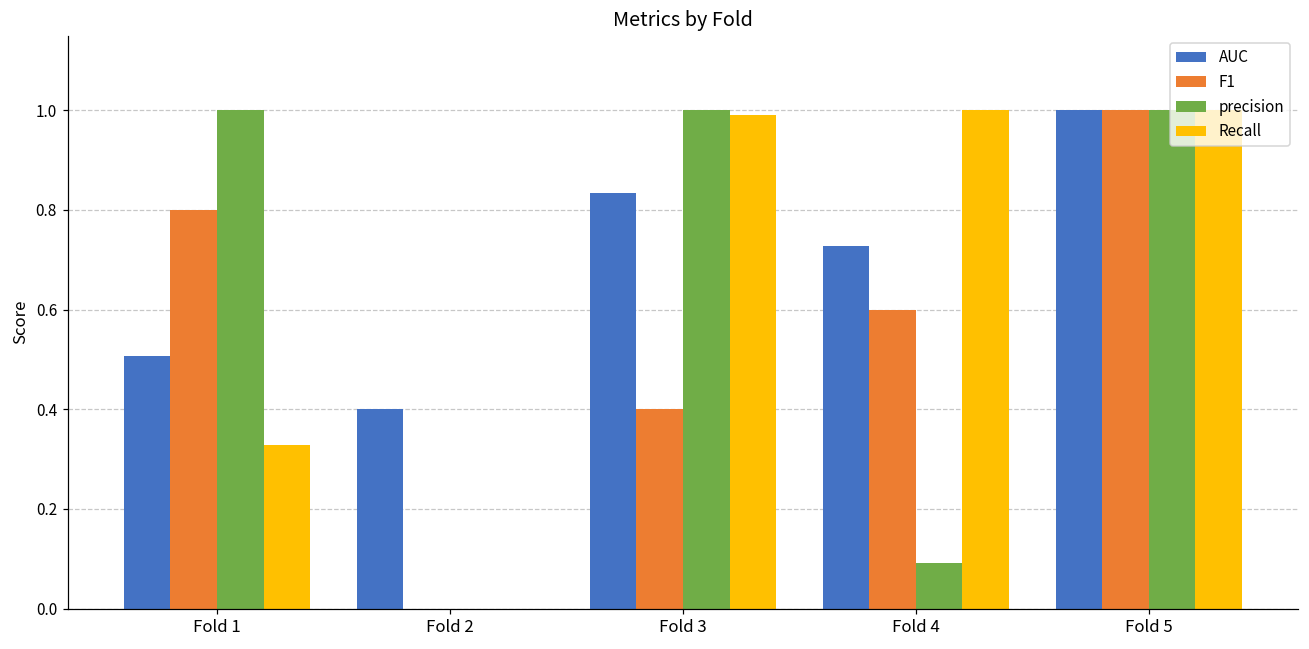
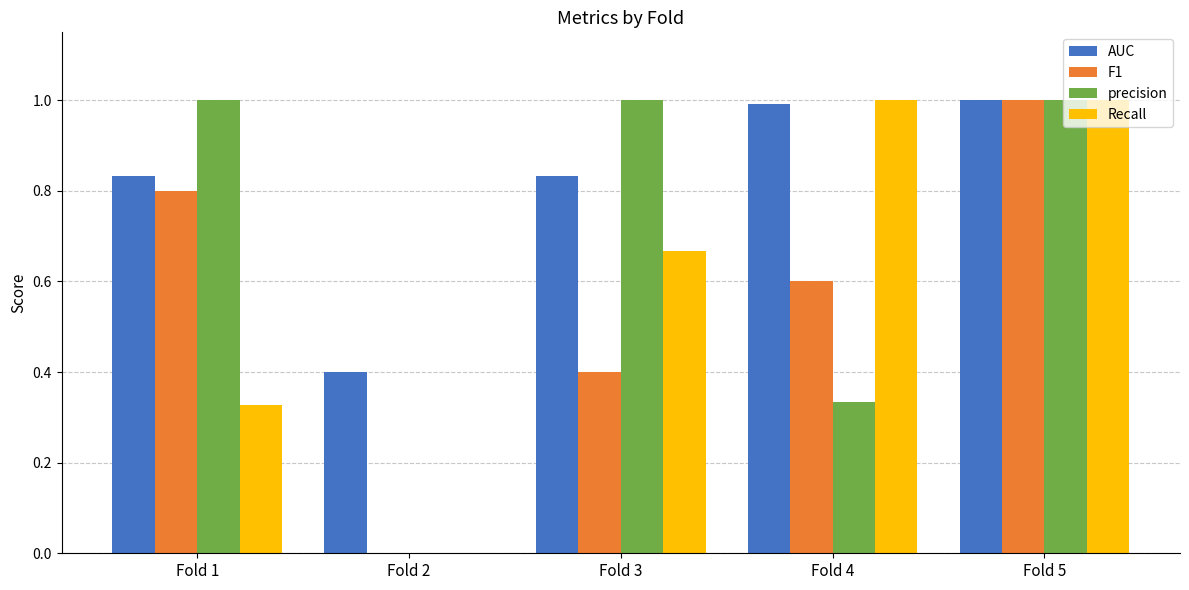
  {
    "AUC": {
-     "Fold 1": 0.51,
+     "Fold 1": 0.83,
      "Fold 2": 0.40,
      "Fold 3": 0.83,
-     "Fold 4": 0.73,
+     "Fold 4": 0.99,
      "Fold 5": 1.00
    },
    "F1": {
      "Fold 1": 0.80,
      "Fold 2": 0.00,
      "Fold 3": 0.40,
      "Fold 4": 0.60,
      "Fold 5": 1.00
    },
    "precision": {
      "Fold 1": 1.00,
      "Fold 2": 0.00,
      "Fold 3": 1.00,
-     "Fold 4": 0.09
+     "Fold 4": 0.33
    },
    "Recall": {
      "Fold 1": 0.33,
      "Fold 2": 0.00,
-     "Fold 3": 0.99,
+     "Fold 3": 0.67,
      "Fold 4": 1.00
    }
  }
